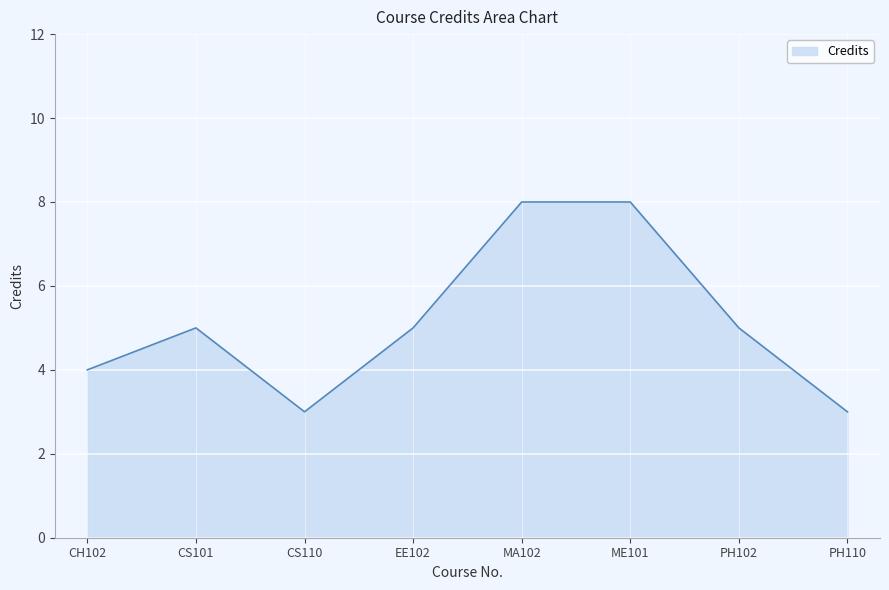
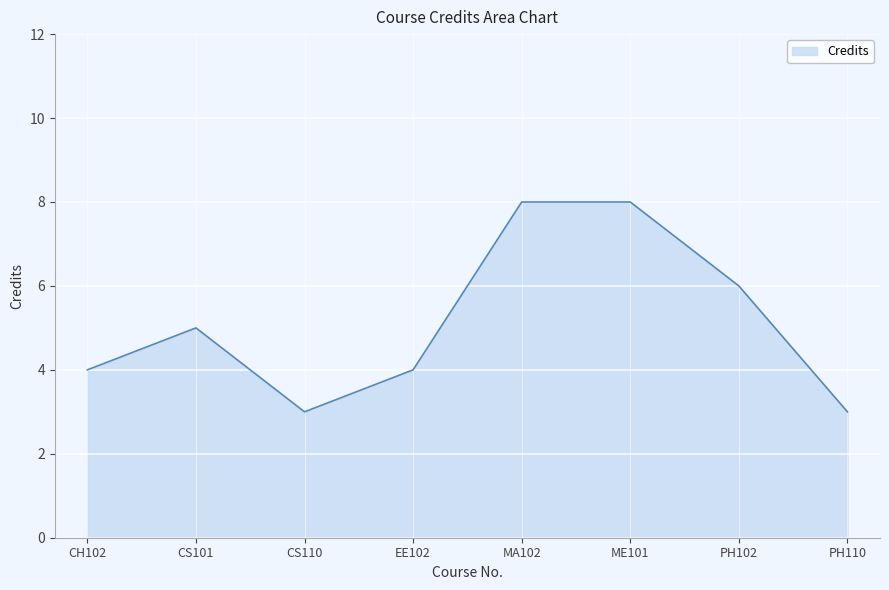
  {
    "CH102": 4,
    "CS101": 5,
    "CS110": 3,
-   "EE102": 5,
+   "EE102": 4,
    "MA102": 8,
    "ME101": 8,
-   "PH102": 5,
+   "PH102": 6,
    "PH110": 3
  }
